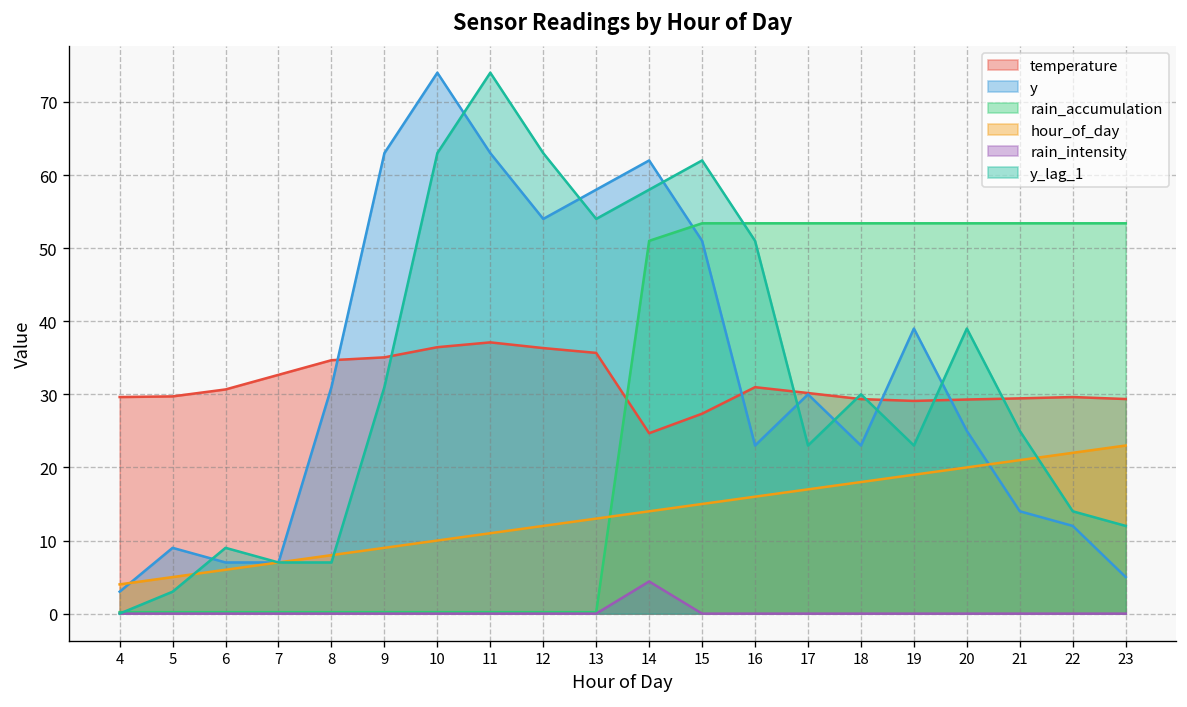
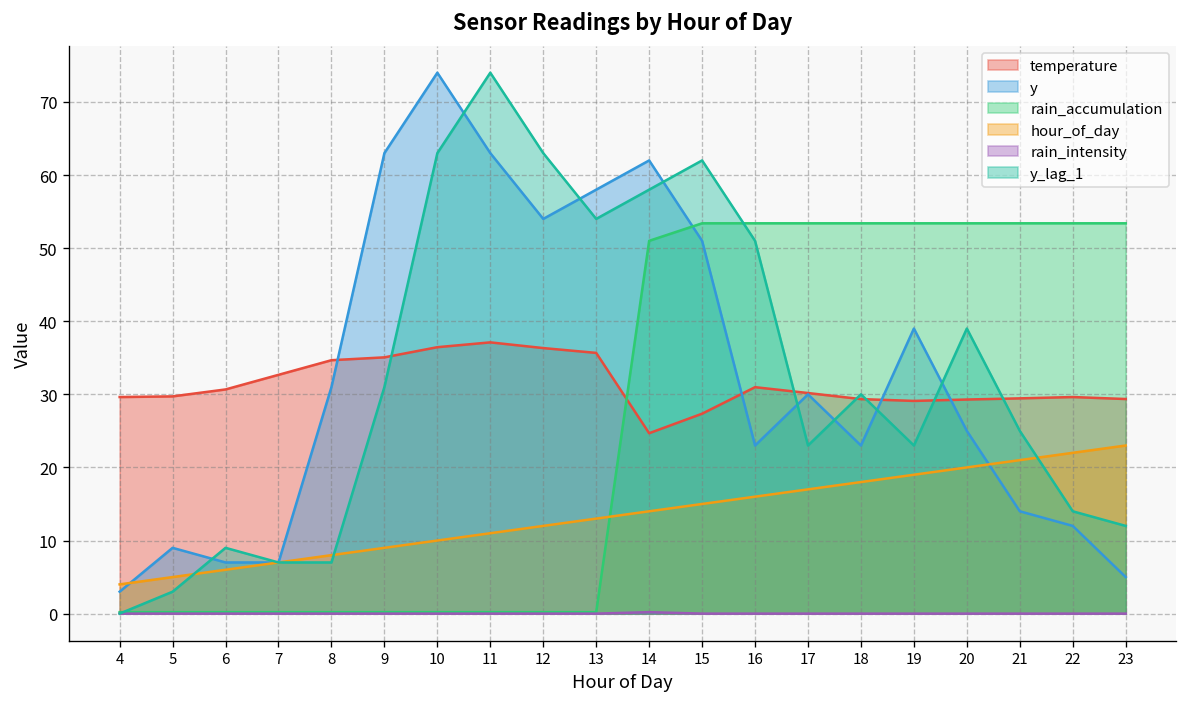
  {
    "rain_intensity": {
-     "14": 4,
+     "14": 0,
      "15": 0,
      "16": 0,
      "17": 0,
      "18": 0,
      "19": 0,
      "20": 0,
      "21": 0,
      "22": 0,
      "23": 0
    }
  }
